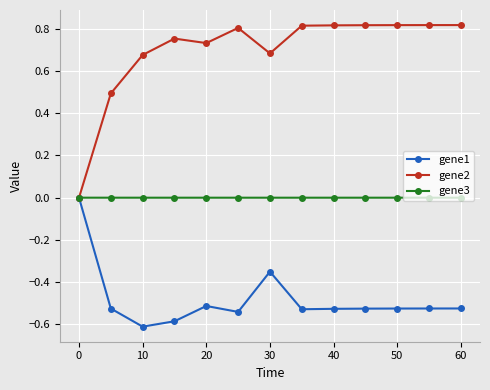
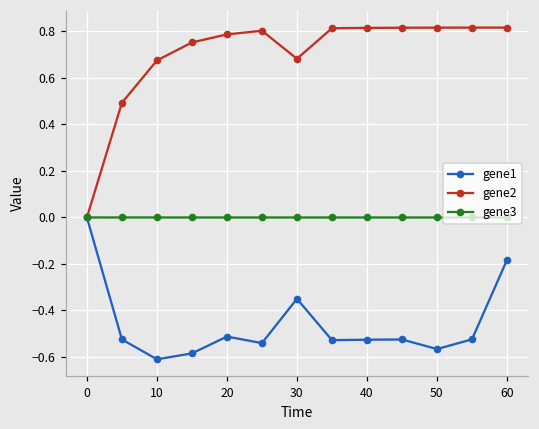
  {
    "gene1": {
      "10": -0.61,
      "20": -0.51,
      "30": -0.35,
      "40": -0.53,
-     "50": -0.52,
-     "60": -0.52
+     "50": -0.57,
+     "60": -0.18
    },
    "gene2": {
      "10": 0.68,
-     "20": 0.73,
+     "20": 0.79,
      "30": 0.68,
      "40": 0.82,
      "50": 0.82,
      "60": 0.82
    },
    "gene3": {
      "10": 0.00,
      "20": 0.00,
      "30": 0.00,
      "40": 0.00,
      "50": 0.00
    }
  }
